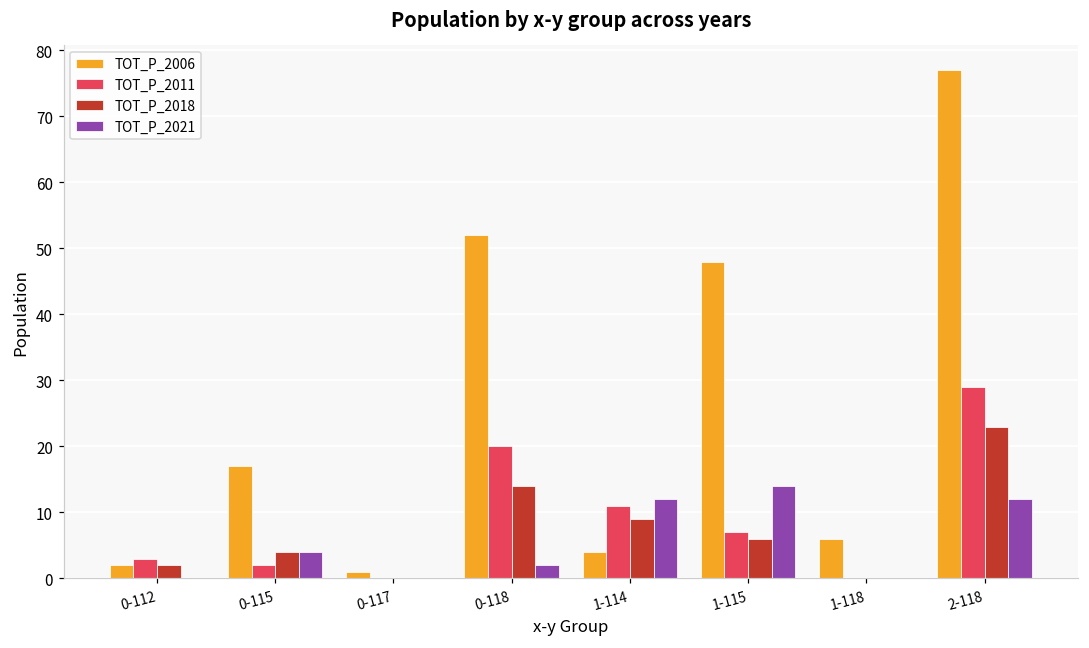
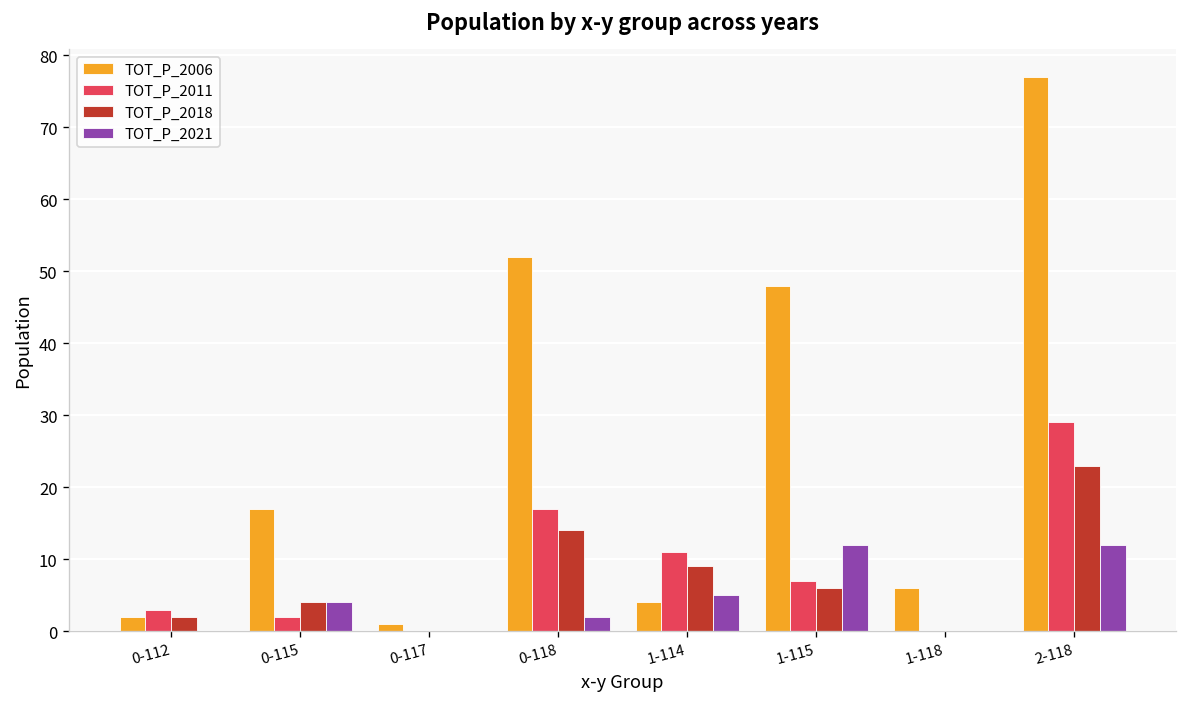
  {
    "TOT_P_2006": {
      "0-112": 2,
      "0-115": 17,
      "0-117": 1,
      "0-118": 52,
      "1-114": 4,
      "1-115": 48,
      "1-118": 6,
      "2-118": 77
    },
    "TOT_P_2011": {
      "0-112": 3,
      "0-115": 2,
      "0-117": 0,
-     "0-118": 20,
+     "0-118": 17,
      "1-114": 11,
      "1-115": 7,
      "1-118": 0,
      "2-118": 29
    },
    "TOT_P_2018": {
      "0-112": 2,
      "0-115": 4,
      "0-117": 0,
      "0-118": 14,
      "1-114": 9,
      "1-115": 6,
      "1-118": 0,
      "2-118": 23
    },
    "TOT_P_2021": {
      "0-112": 0,
      "0-115": 4,
      "0-117": 0,
      "0-118": 2,
-     "1-114": 12,
-     "1-115": 14,
+     "1-114": 5,
+     "1-115": 12,
      "1-118": 0,
      "2-118": 12
    }
  }
